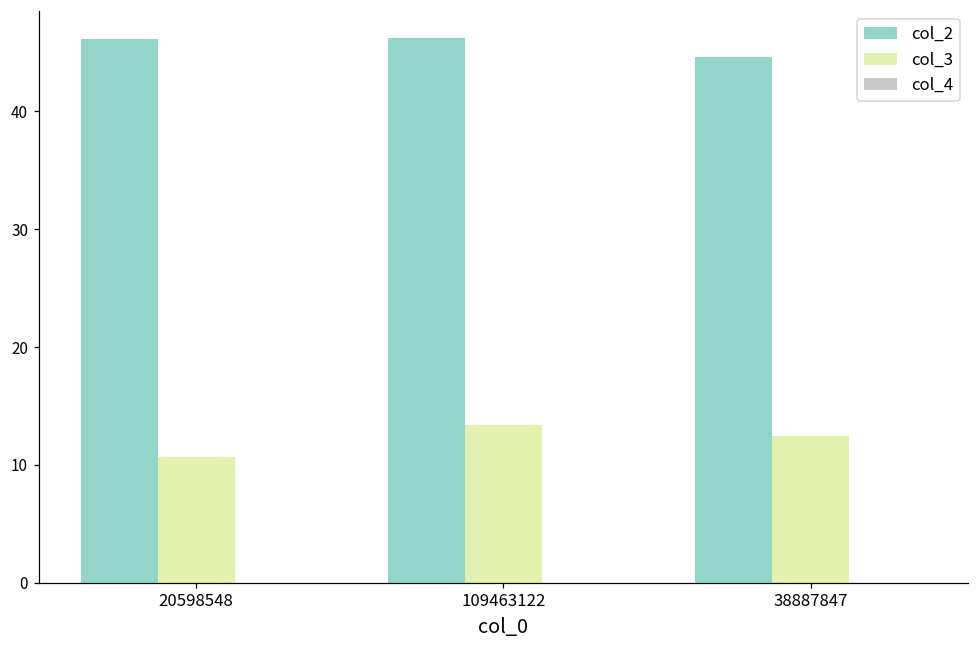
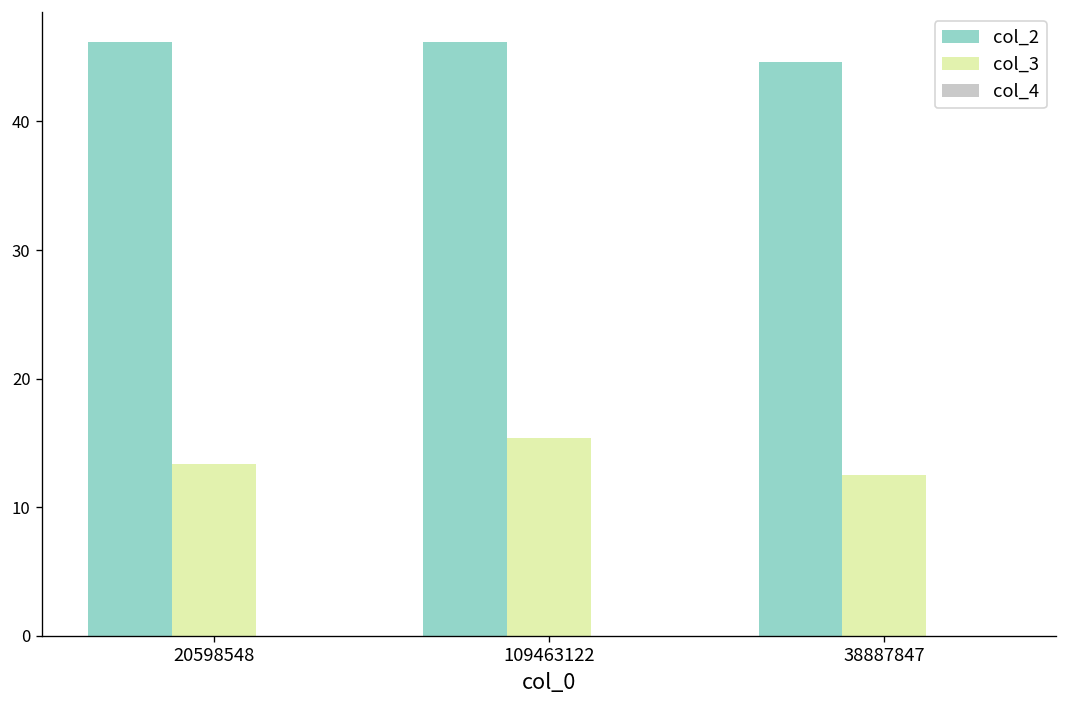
  {
    "col_2": {
      "20598548": 46.2,
      "109463122": 46.2,
      "38887847": 44.6
    },
    "col_3": {
-     "20598548": 10.7,
-     "109463122": 13.3,
+     "20598548": 13.3,
+     "109463122": 15.4,
      "38887847": 12.5
    }
  }
